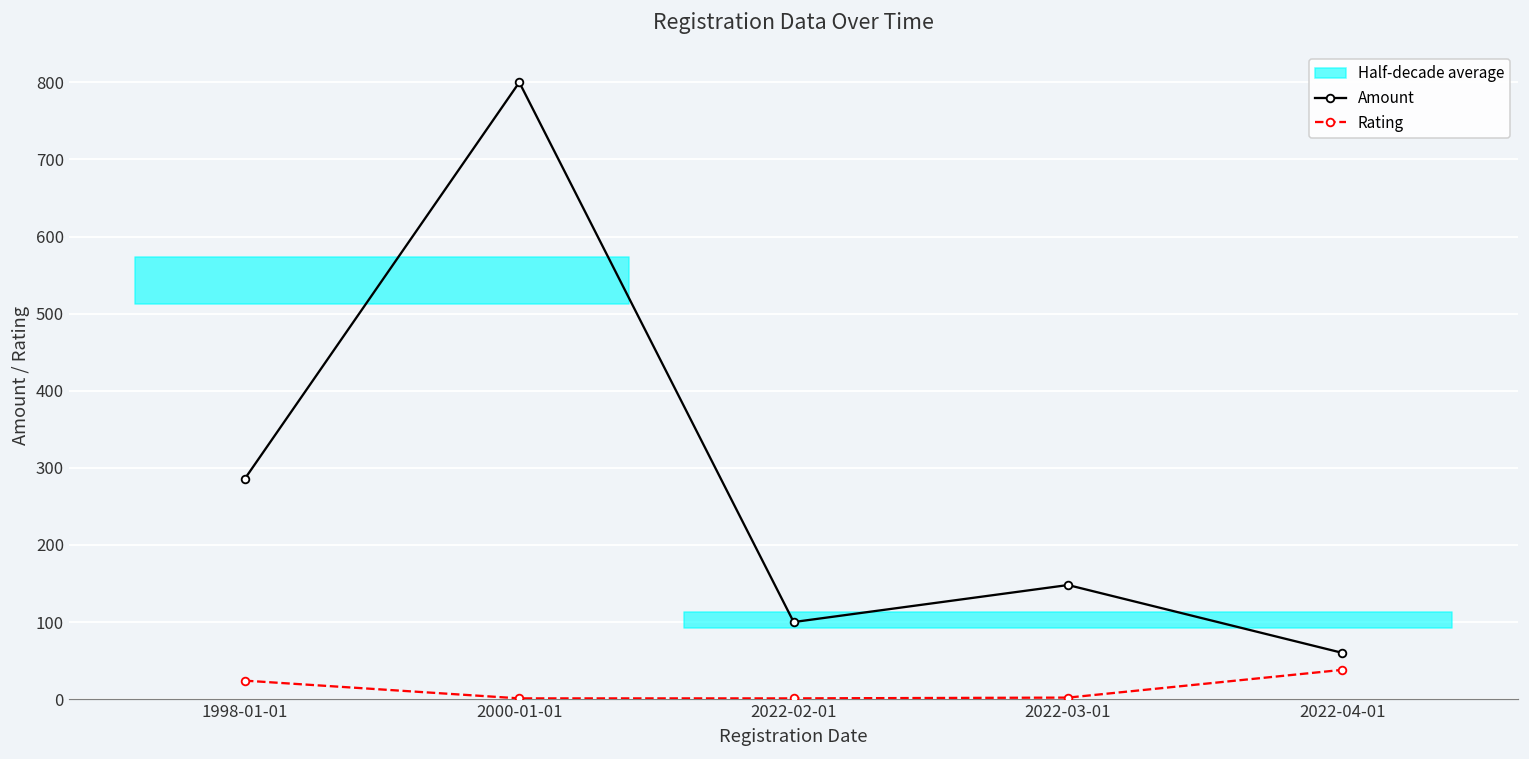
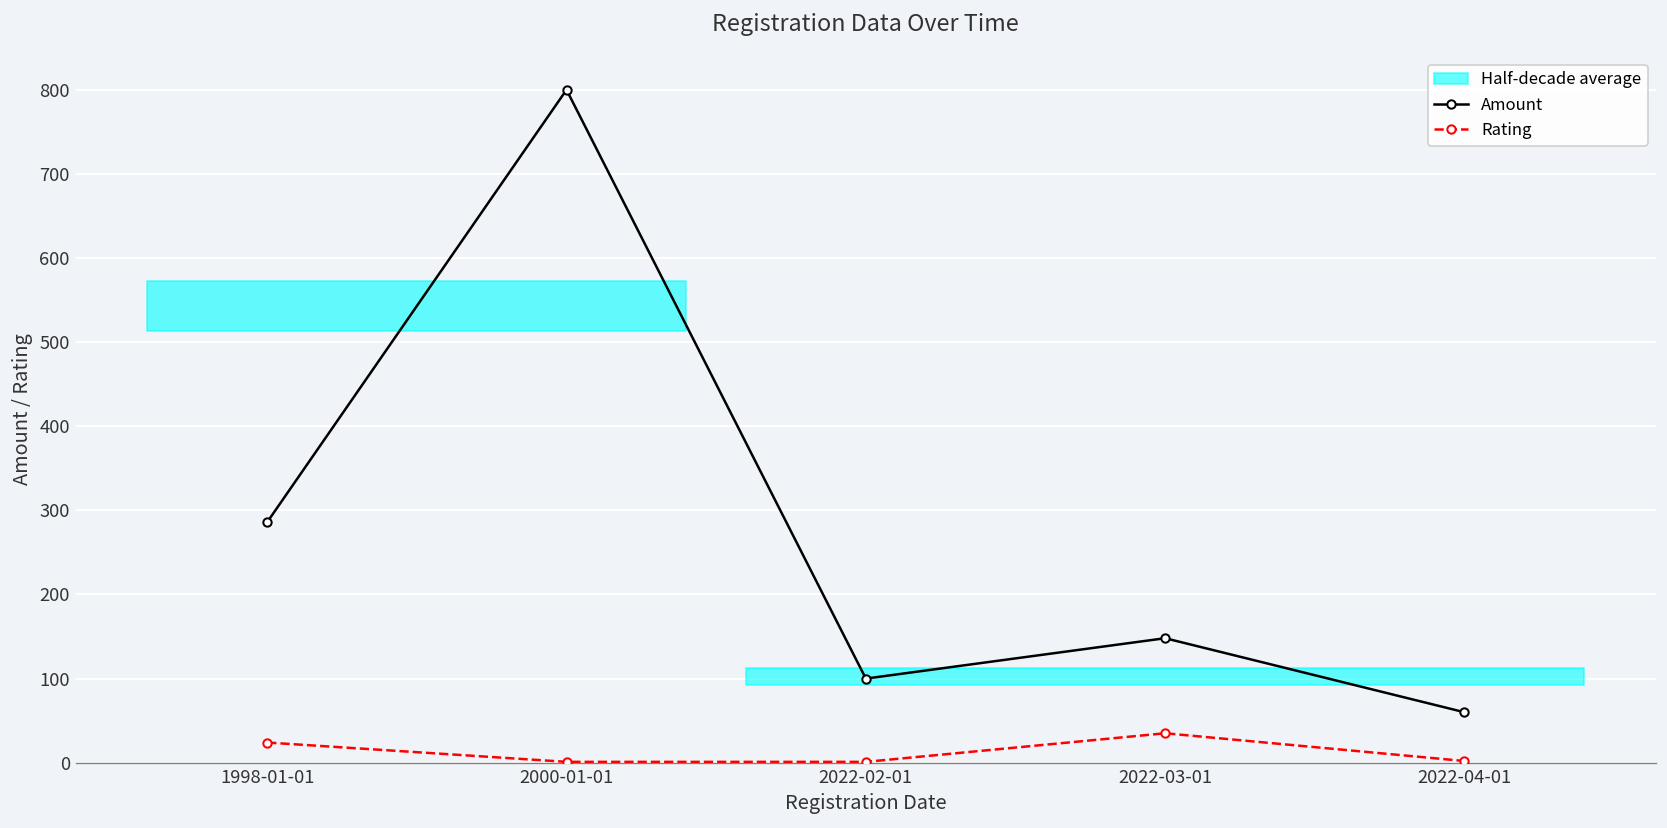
  {
    "Amount": {
      "1998-01-01": 290,
      "2000-01-01": 800,
      "2022-02-01": 100,
      "2022-03-01": 150,
      "2022-04-01": 60
    },
    "Rating": {
      "1998-01-01": 20,
      "2000-01-01": 0,
      "2022-02-01": 0,
-     "2022-03-01": 0,
-     "2022-04-01": 40
+     "2022-03-01": 40,
+     "2022-04-01": 0
    }
  }
